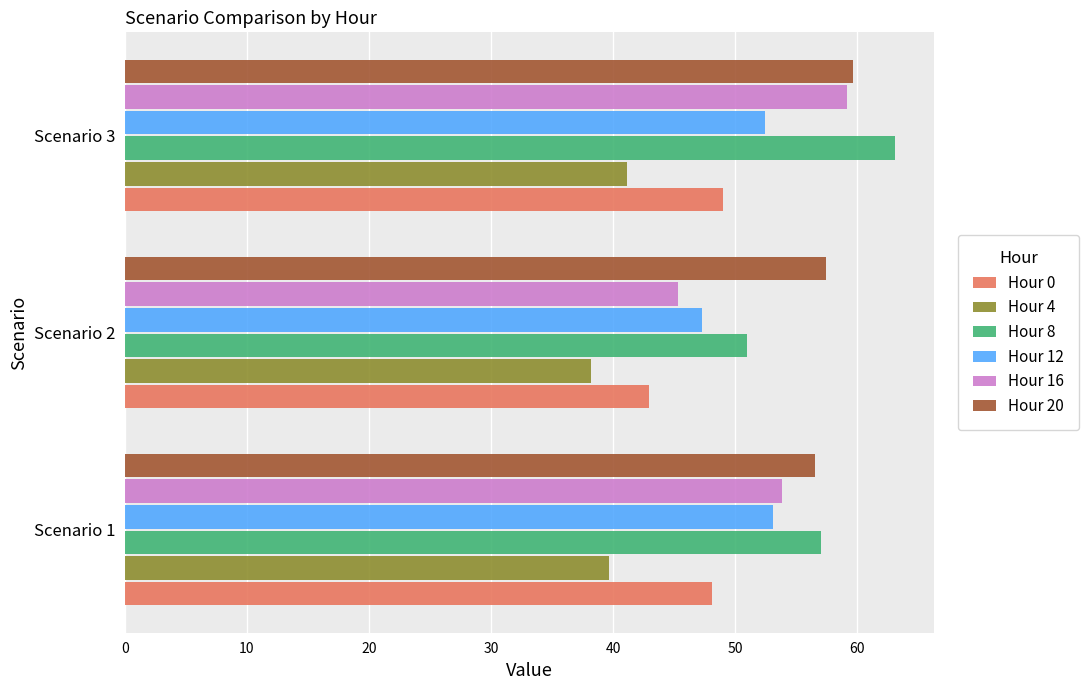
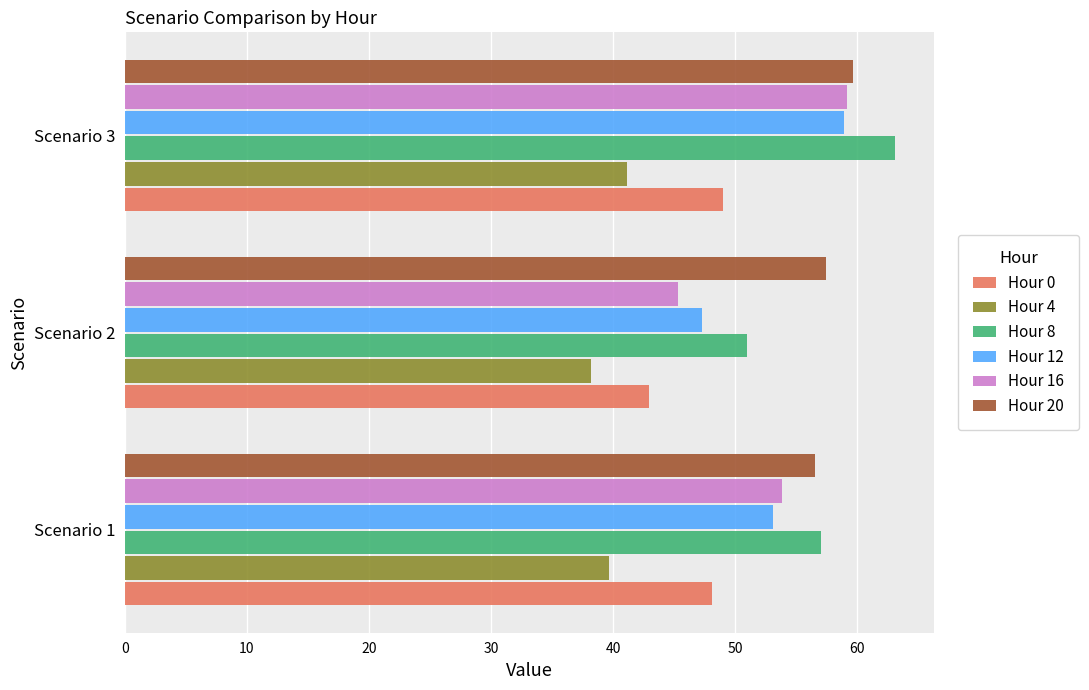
  {
    "Hour 0": {
      "Scenario 3": 49.0,
      "Scenario 2": 42.9,
      "Scenario 1": 48.1
    },
    "Hour 4": {
      "Scenario 3": 41.1,
      "Scenario 2": 38.2,
      "Scenario 1": 39.6
    },
    "Hour 8": {
      "Scenario 3": 63.1,
      "Scenario 2": 51.0,
      "Scenario 1": 57.0
    },
    "Hour 12": {
-     "Scenario 3": 52.4,
+     "Scenario 3": 58.9,
      "Scenario 2": 47.3,
      "Scenario 1": 53.1
    },
    "Hour 16": {
      "Scenario 3": 59.1,
      "Scenario 2": 45.3,
      "Scenario 1": 53.8
    },
    "Hour 20": {
      "Scenario 3": 59.7,
      "Scenario 2": 57.4,
      "Scenario 1": 56.5
    }
  }
